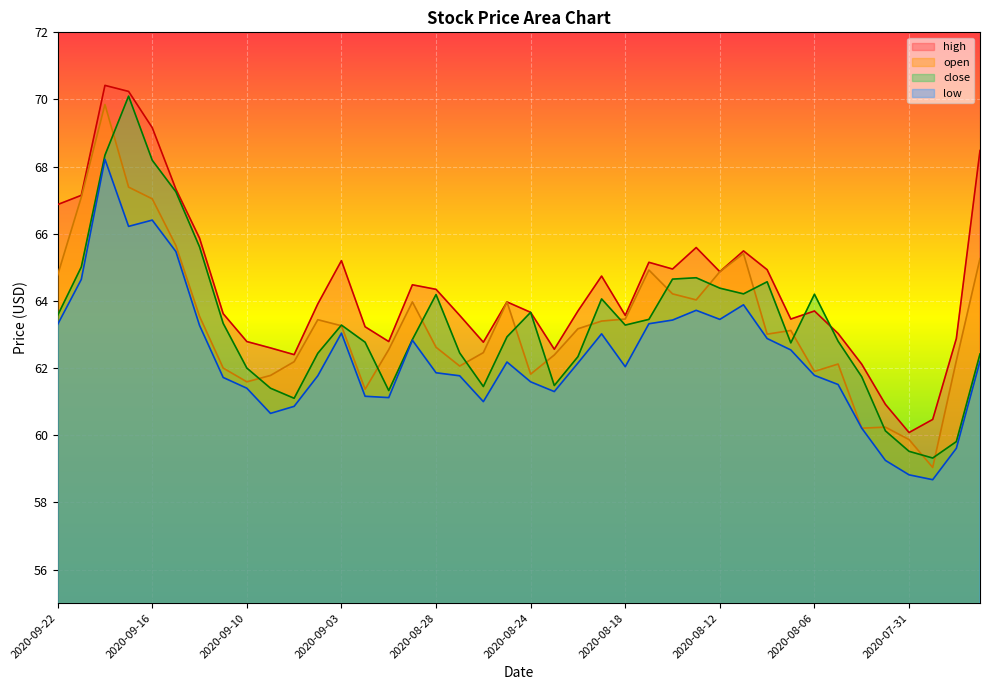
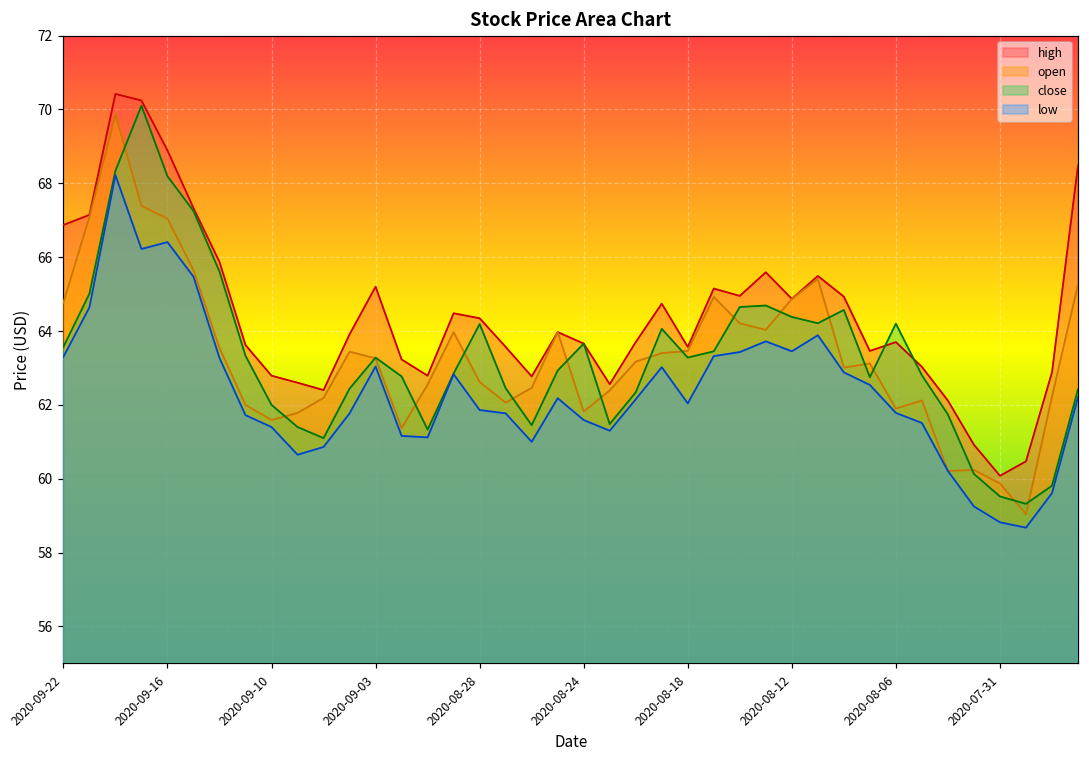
  {
    "high": {
      "2020-09-22": 66.9,
-     "2020-09-16": 69.2,
+     "2020-09-16": 68.9,
      "2020-09-10": 62.8,
      "2020-09-03": 65.2,
      "2020-08-28": 64.3,
      "2020-08-18": 63.6,
      "2020-08-06": 63.7,
      "2020-07-31": 60.1
    },
    "open": {
      "2020-09-22": 64.8,
      "2020-09-16": 67.0,
      "2020-09-10": 61.6,
      "2020-08-28": 62.6,
      "2020-08-24": 61.8,
      "2020-08-18": 63.5,
      "2020-08-06": 61.9,
      "2020-07-31": 59.9
    },
    "close": {
      "2020-09-22": 63.6,
      "2020-09-16": 68.2,
      "2020-09-10": 62.0,
      "2020-08-28": 64.2,
      "2020-08-18": 63.3,
      "2020-08-12": 64.4,
      "2020-08-06": 64.2,
      "2020-07-31": 59.5
    },
    "low": {
      "2020-09-22": 63.3,
      "2020-09-16": 66.4,
      "2020-09-10": 61.4,
      "2020-09-03": 63.0,
      "2020-08-28": 61.9,
      "2020-08-24": 61.6,
      "2020-08-18": 62.0,
      "2020-08-12": 63.5,
      "2020-08-06": 61.8,
      "2020-07-31": 58.8
    }
  }
